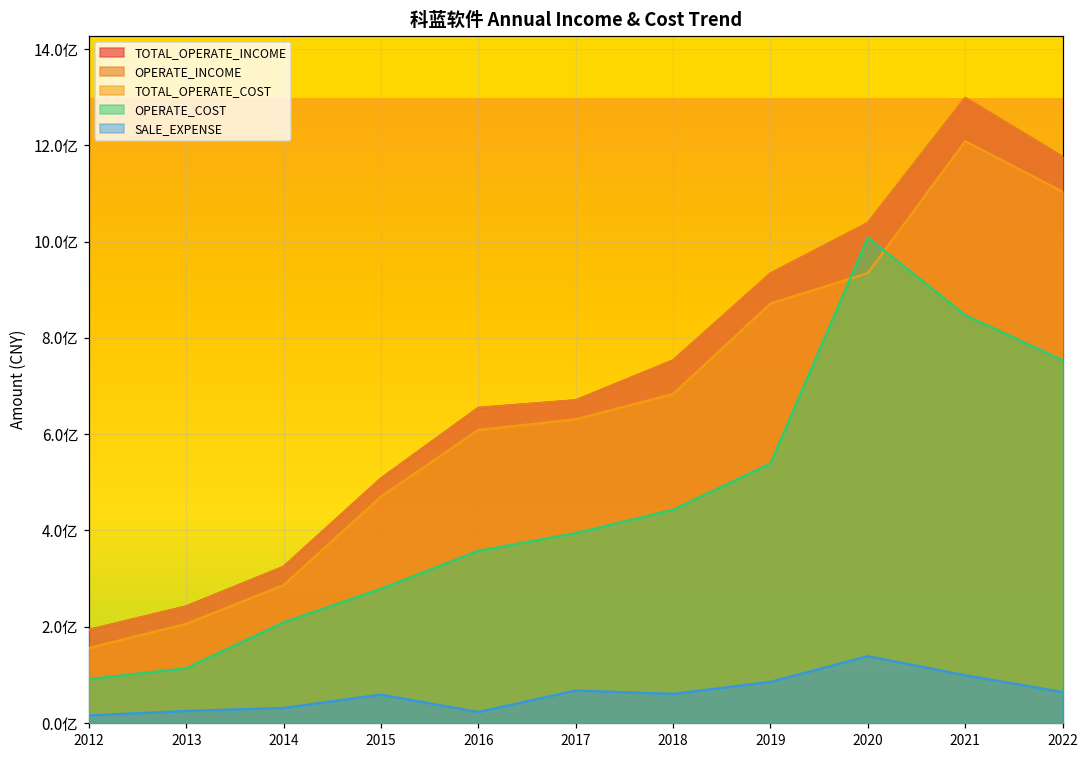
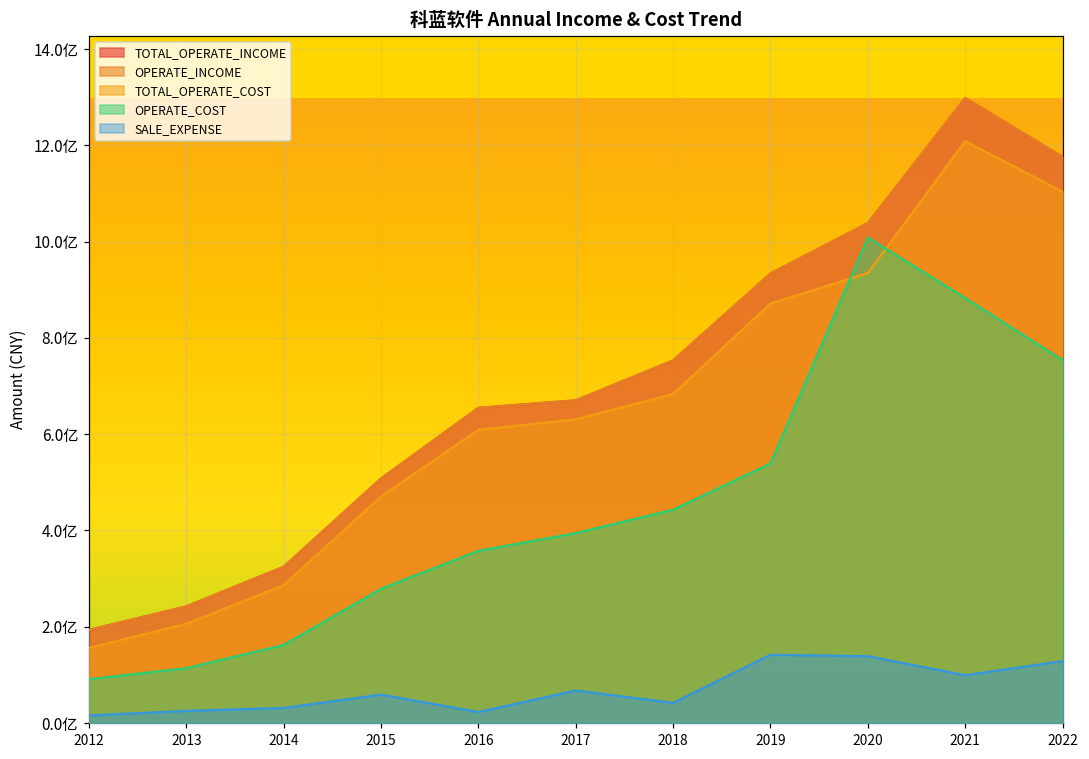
  {
    "OPERATE_COST": {
      "2012": "0.9亿",
      "2013": "1.1亿",
-     "2014": "2.1亿",
+     "2014": "1.6亿",
      "2015": "2.8亿",
      "2016": "3.6亿",
      "2017": "3.9亿",
      "2018": "4.4亿",
      "2019": "5.4亿",
      "2020": "10.1亿",
-     "2021": "8.5亿",
+     "2021": "8.8亿",
      "2022": "7.5亿"
    },
    "SALE_EXPENSE": {
      "2012": "0.2亿",
      "2013": "0.3亿",
      "2014": "0.3亿",
      "2015": "0.6亿",
      "2016": "0.2亿",
      "2017": "0.7亿",
-     "2018": "0.6亿",
-     "2019": "0.9亿",
+     "2018": "0.4亿",
+     "2019": "1.4亿",
      "2020": "1.4亿",
      "2021": "1.0亿",
-     "2022": "0.6亿"
+     "2022": "1.3亿"
    }
  }
